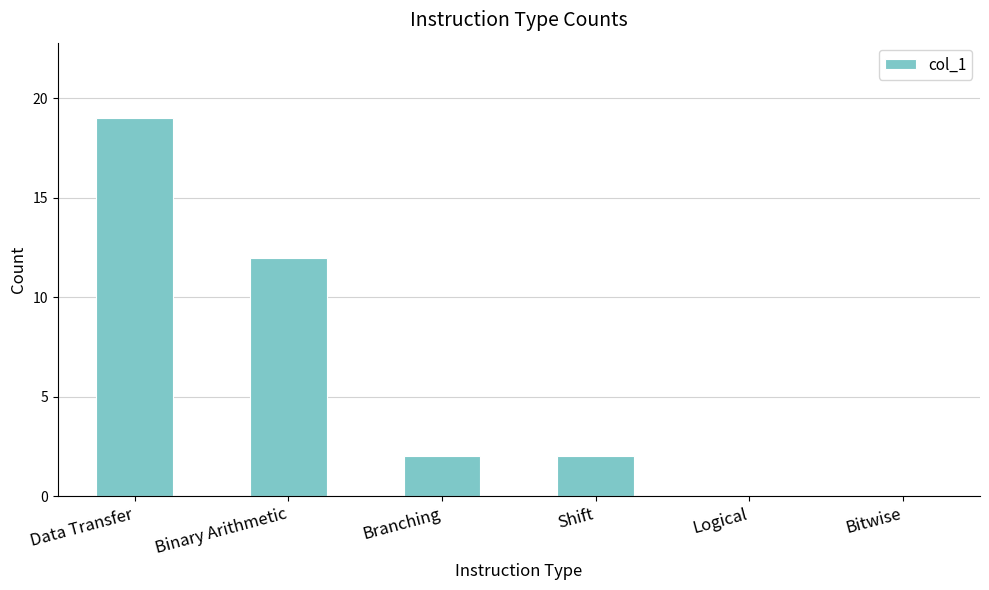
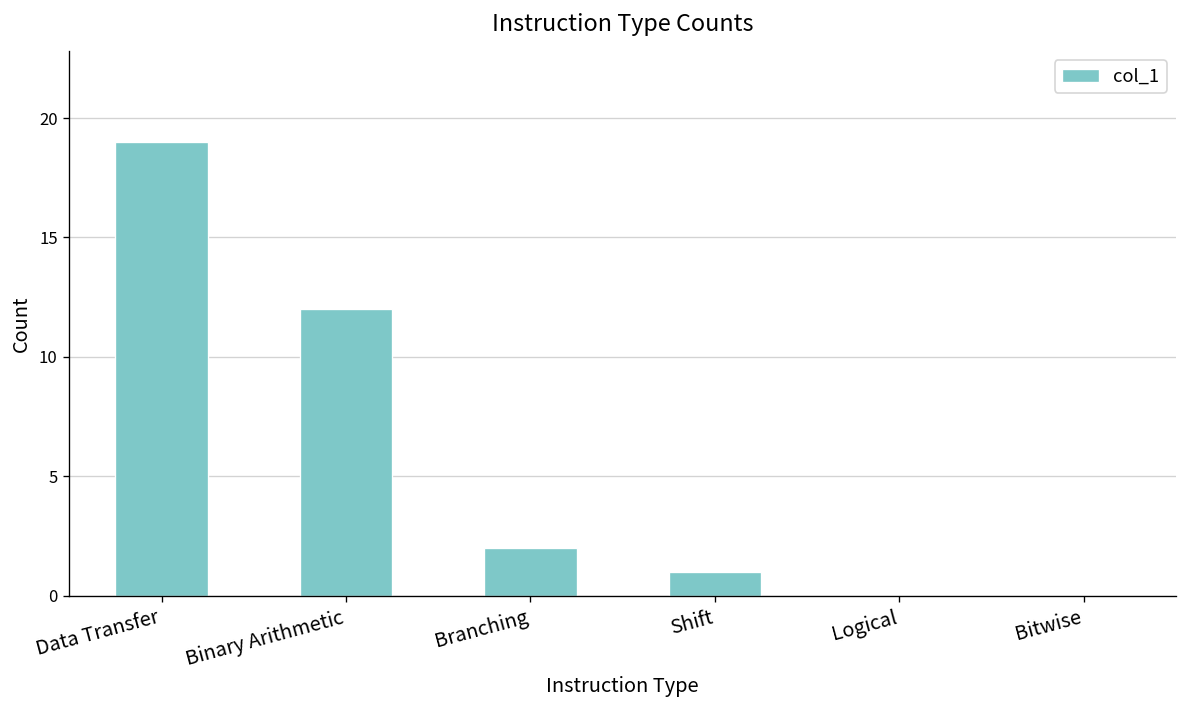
  {
    "Data Transfer": 19,
    "Binary Arithmetic": 12,
    "Branching": 2,
-   "Shift": 2,
+   "Shift": 1,
    "Logical": 0,
    "Bitwise": 0
  }
